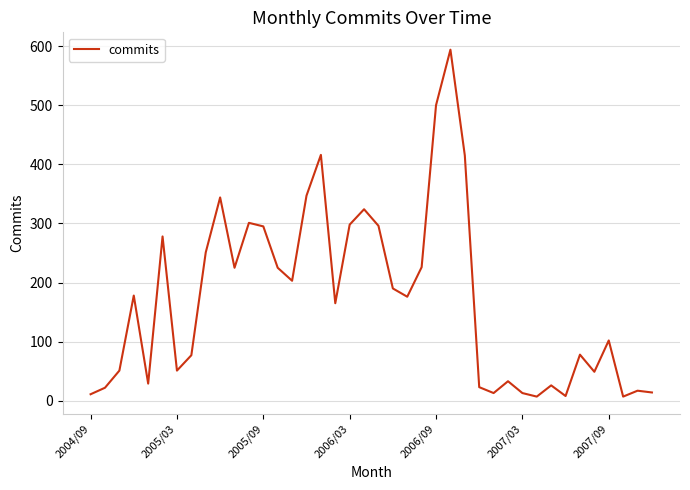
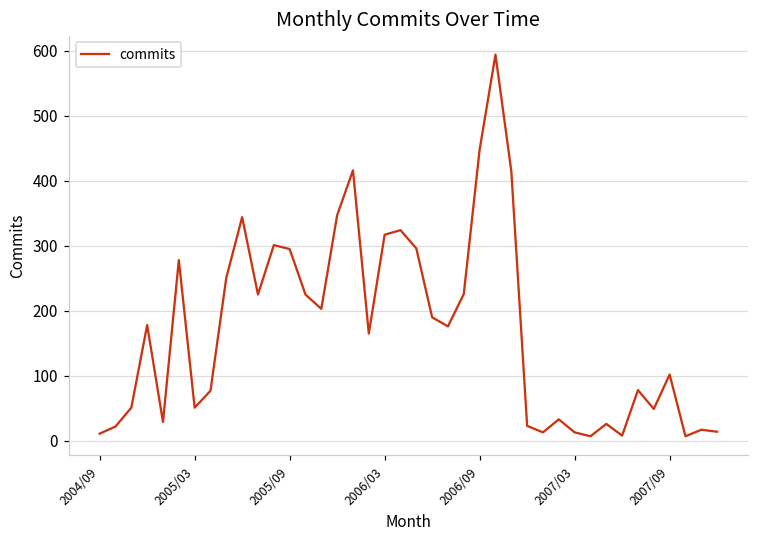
  {
    "2004/09": 10,
    "2005/03": 50,
    "2005/09": 300,
-   "2006/03": 300,
-   "2006/09": 500,
+   "2006/03": 320,
+   "2006/09": 450,
    "2007/03": 10,
    "2007/09": 100
  }
